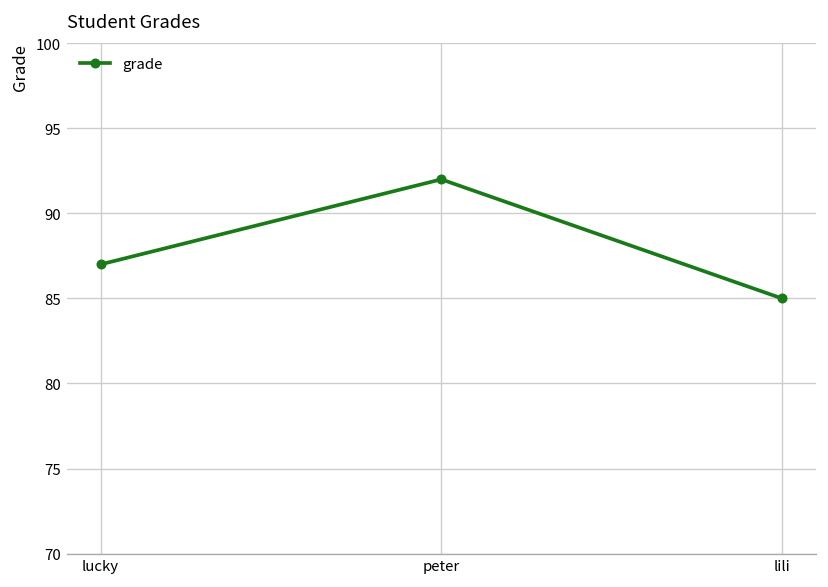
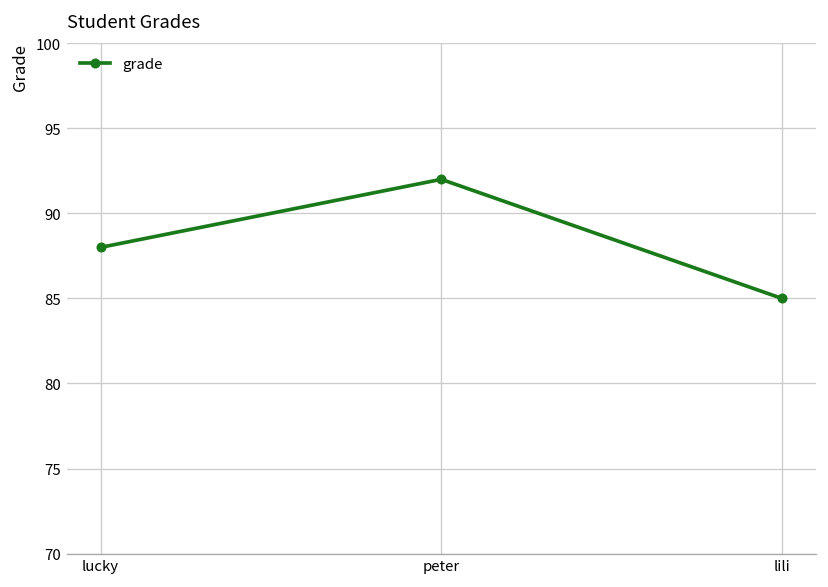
  {
-   "lucky": 87,
+   "lucky": 88,
    "peter": 92,
    "lili": 85
  }
